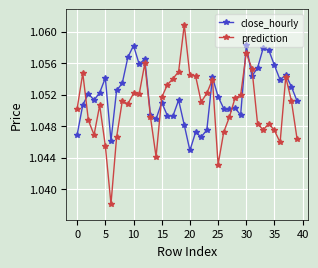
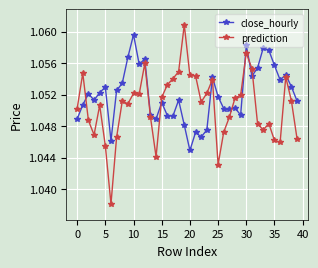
  {
    "close_hourly": {
-     "0": 1.047,
-     "5": 1.054,
-     "10": 1.058,
+     "0": 1.049,
+     "5": 1.053,
+     "10": 1.060,
      "15": 1.051,
      "20": 1.045,
      "25": 1.052,
      "35": 1.056
    },
    "prediction": {
      "0": 1.050,
      "5": 1.045,
      "10": 1.052,
      "15": 1.052,
      "20": 1.054,
      "25": 1.043,
      "30": 1.057,
-     "35": 1.047
+     "35": 1.046
    }
  }
